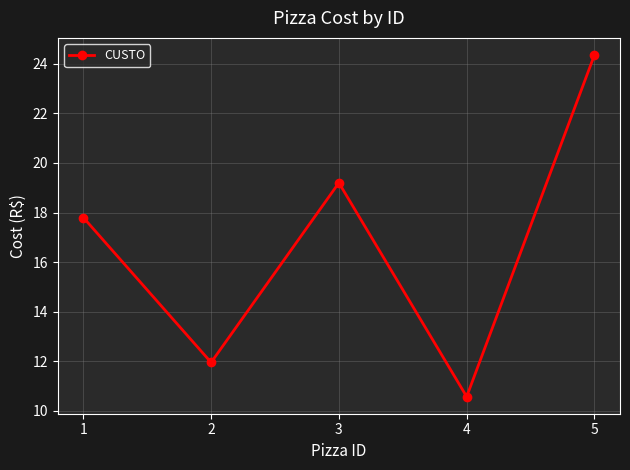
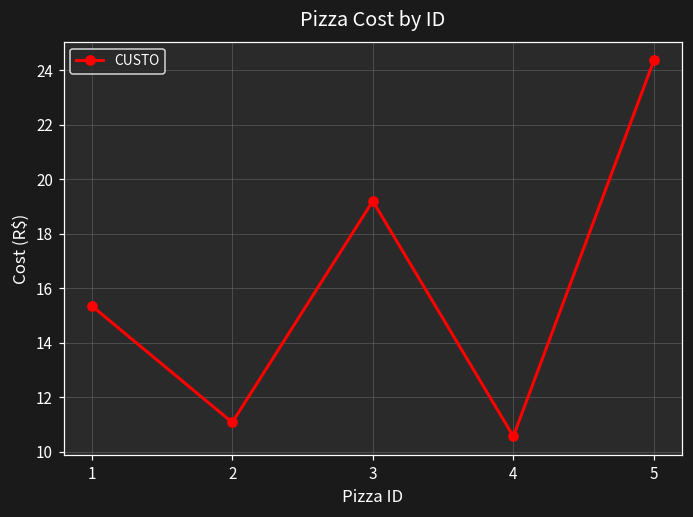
  {
-   "1": 17.8,
-   "2": 12.0,
+   "1": 15.4,
+   "2": 11.1,
    "3": 19.2,
    "4": 10.6,
    "5": 24.4
  }
